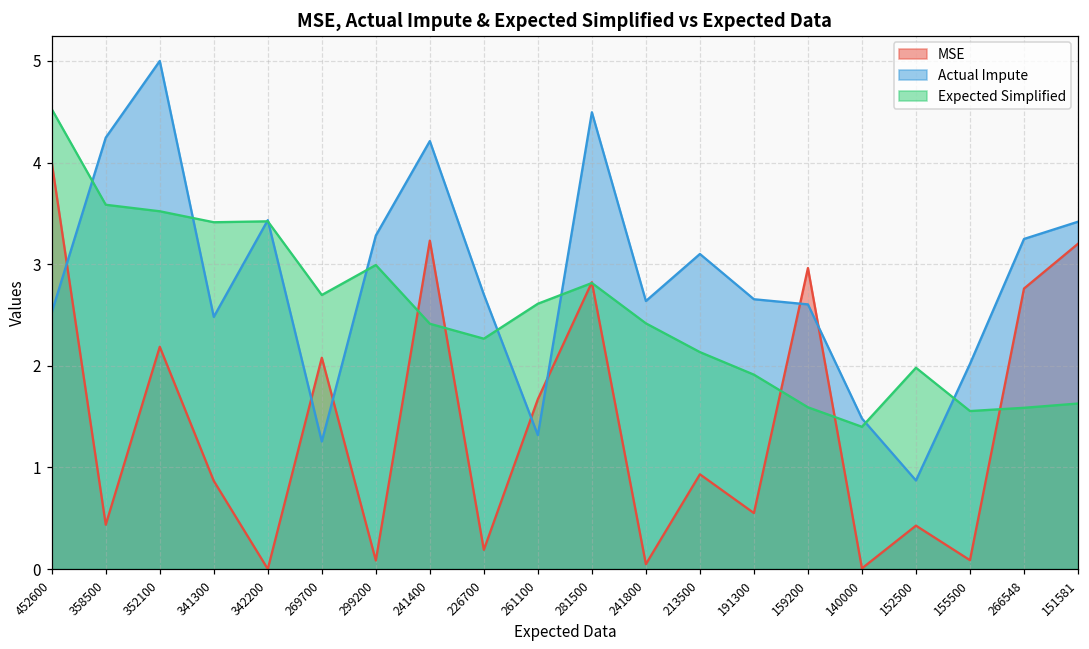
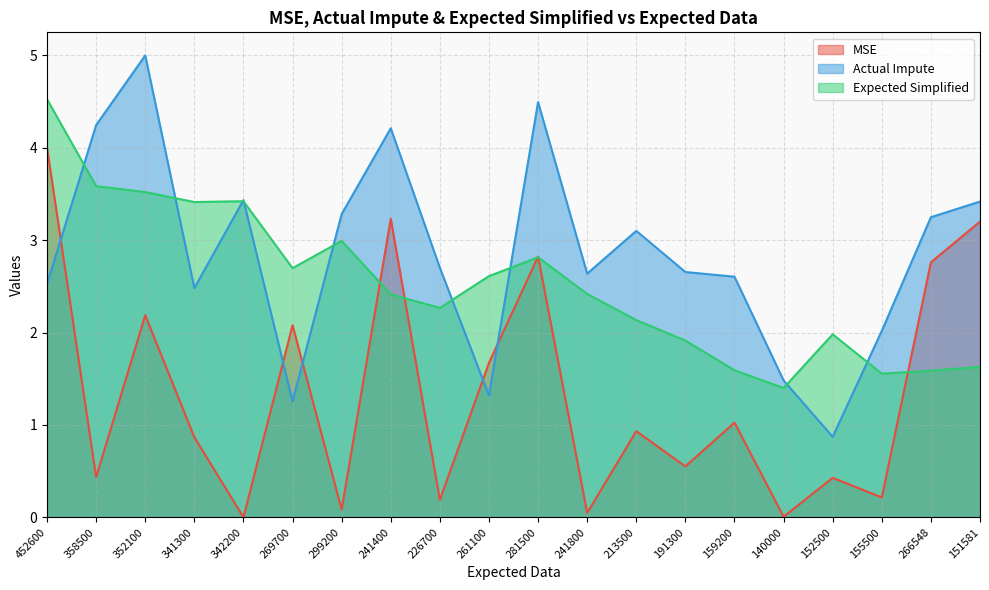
  {
    "MSE": {
      "452600": 4.0,
      "358500": 0.4,
      "352100": 2.2,
      "341300": 0.9,
      "342200": 0.0,
      "269700": 2.1,
      "299200": 0.1,
      "241400": 3.2,
      "226700": 0.2,
      "261100": 1.7,
      "241800": 0.0,
      "213500": 0.9,
      "191300": 0.6,
-     "159200": 3.0,
+     "159200": 1.0,
      "140000": 0.0,
      "152500": 0.4,
-     "155500": 0.1,
+     "155500": 0.2,
      "266548": 2.8,
      "151581": 3.2
    },
    "Actual Impute": {
      "452600": 2.5,
      "358500": 4.2,
      "352100": 5.0,
      "341300": 2.5,
      "269700": 1.3,
      "299200": 3.3,
      "241400": 4.2,
      "226700": 2.7,
      "261100": 1.3,
      "281500": 4.5,
      "241800": 2.6,
      "213500": 3.1,
      "191300": 2.7,
      "159200": 2.6,
      "140000": 1.5,
      "152500": 0.9,
      "155500": 2.0,
      "266548": 3.2,
      "151581": 3.4
    },
    "Expected Simplified": {
      "452600": 4.5,
      "358500": 3.6,
      "352100": 3.5,
      "341300": 3.4,
      "269700": 2.7,
      "299200": 3.0,
      "241400": 2.4,
      "226700": 2.3,
      "261100": 2.6,
      "241800": 2.4,
      "213500": 2.1,
      "191300": 1.9,
      "159200": 1.6,
      "140000": 1.4,
      "152500": 2.0,
      "155500": 1.6,
      "266548": 1.6,
      "151581": 1.6
    }
  }
